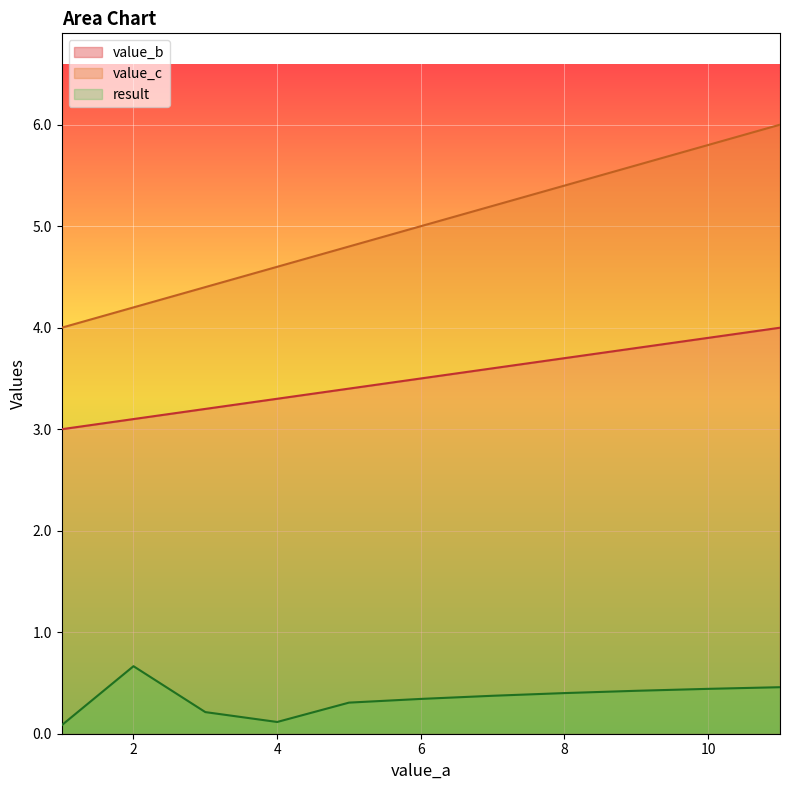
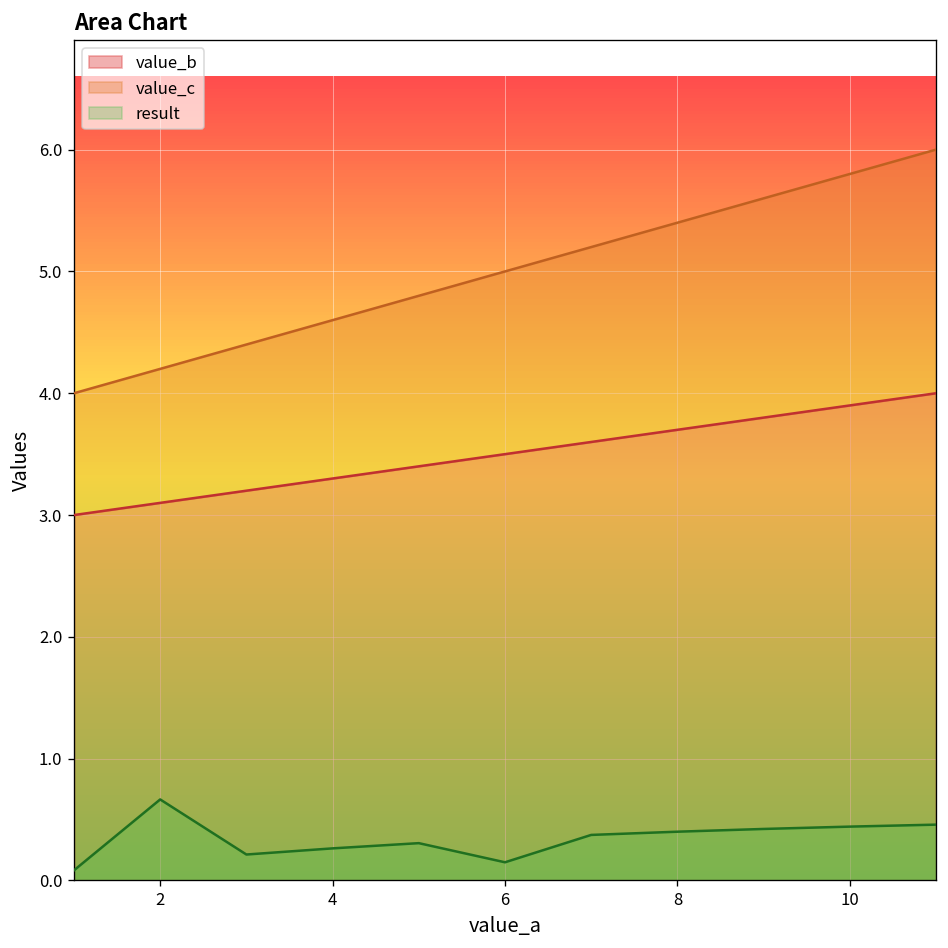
  {
    "result": {
      "2": 0.67,
-     "4": 0.12,
-     "6": 0.34,
+     "4": 0.26,
+     "6": 0.15,
      "8": 0.40,
      "10": 0.44
    }
  }
